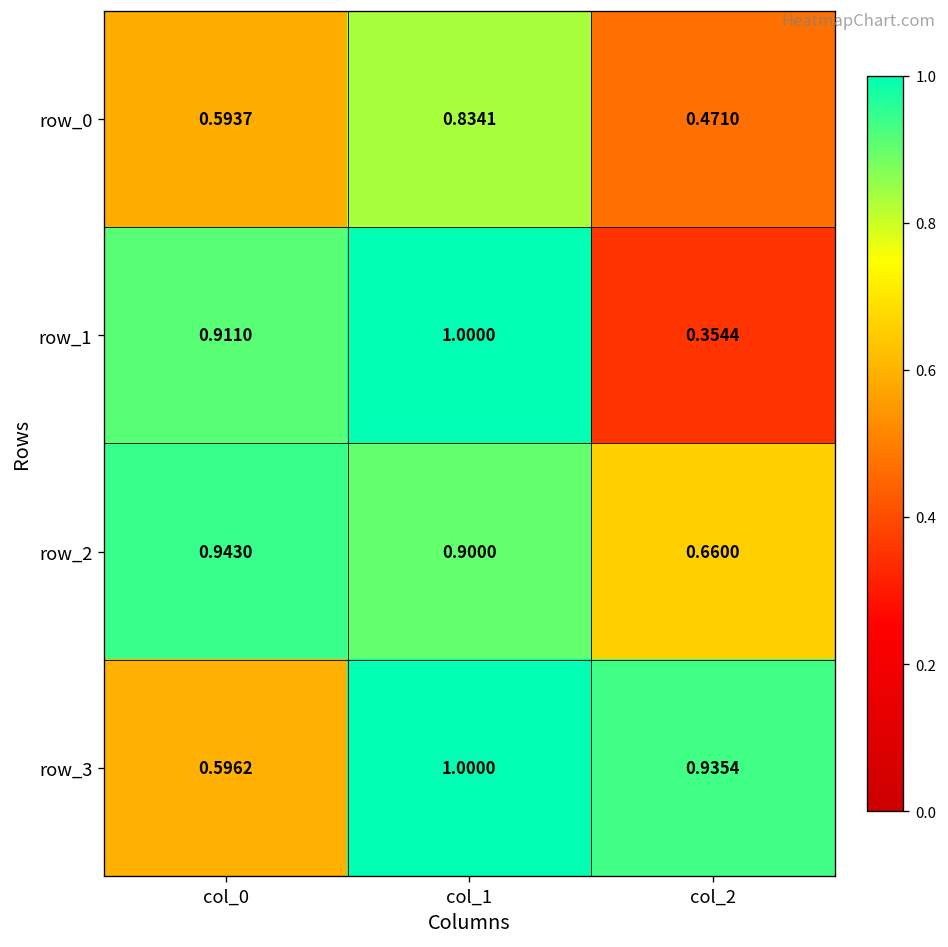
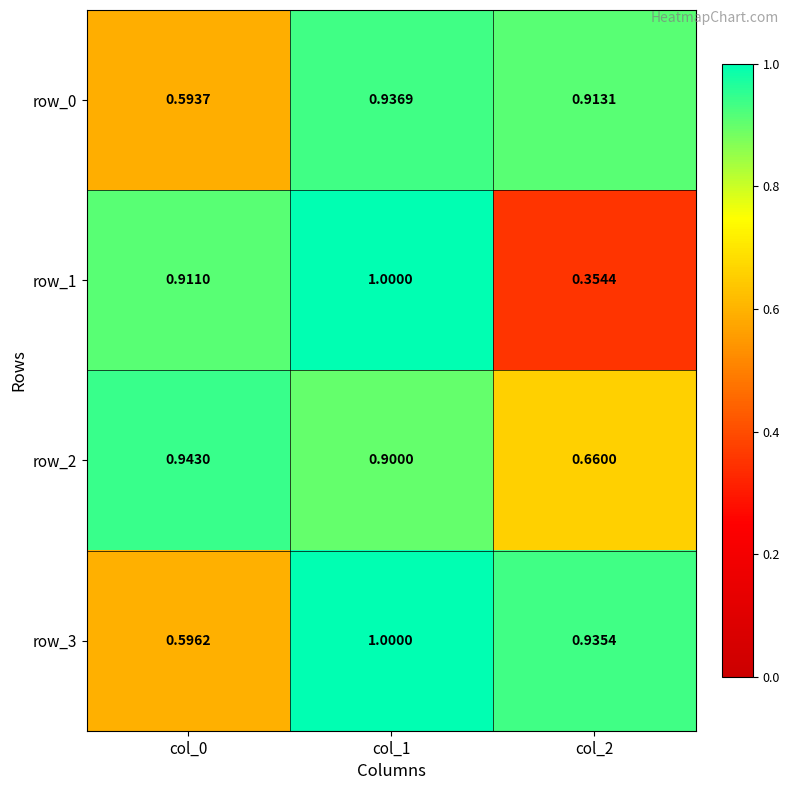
  {
    "row_0": {
      "col_0": 0.5937,
-     "col_1": 0.8341,
-     "col_2": 0.4710
+     "col_1": 0.9369,
+     "col_2": 0.9131
    },
    "row_1": {
      "col_0": 0.9110,
      "col_1": 1.0000,
      "col_2": 0.3544
    },
    "row_2": {
      "col_0": 0.9430,
      "col_1": 0.9000,
      "col_2": 0.6600
    },
    "row_3": {
      "col_0": 0.5962,
      "col_1": 1.0000,
      "col_2": 0.9354
    }
  }
